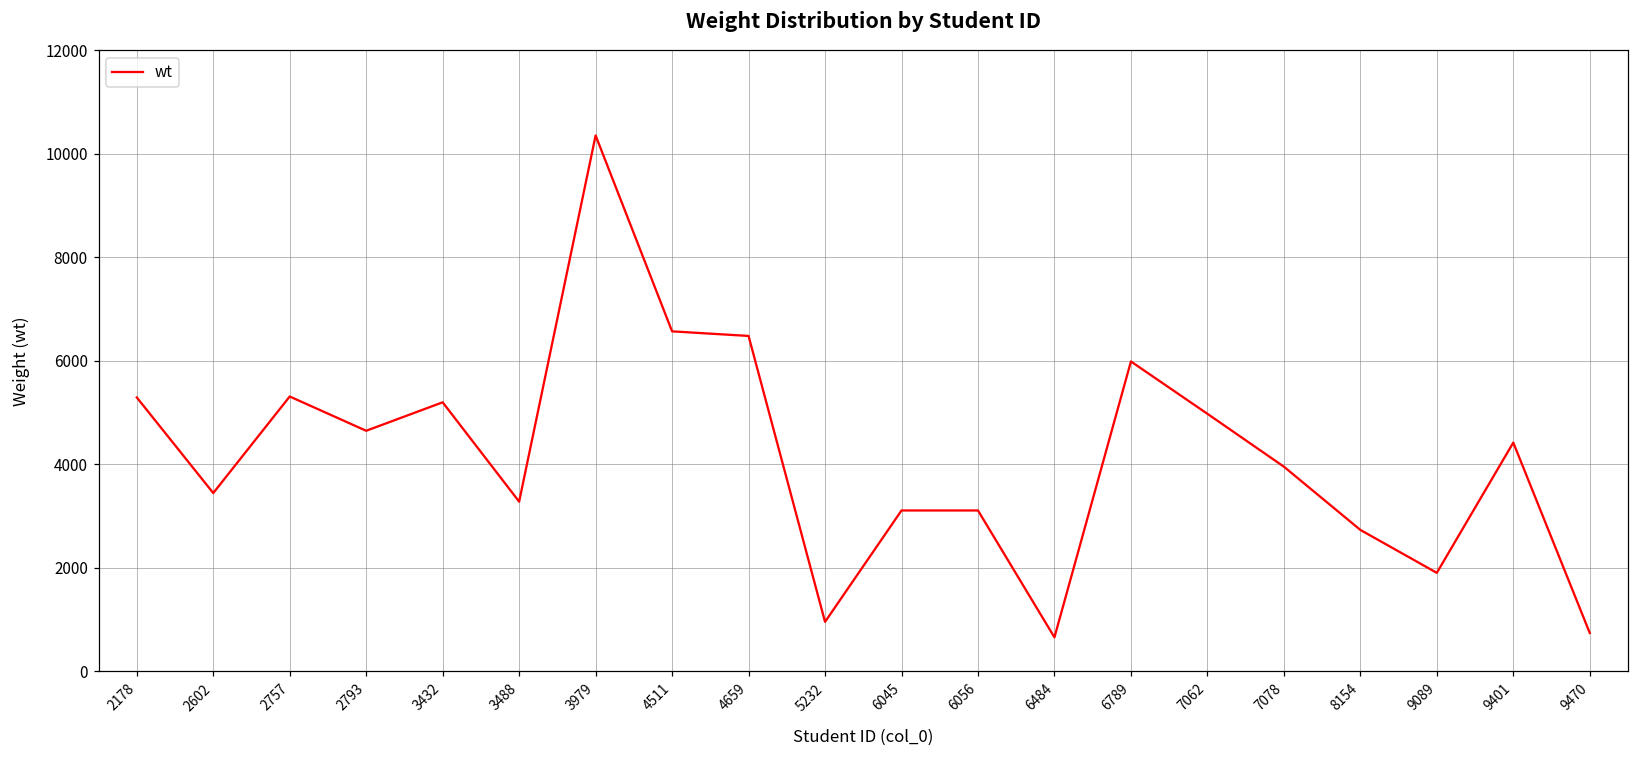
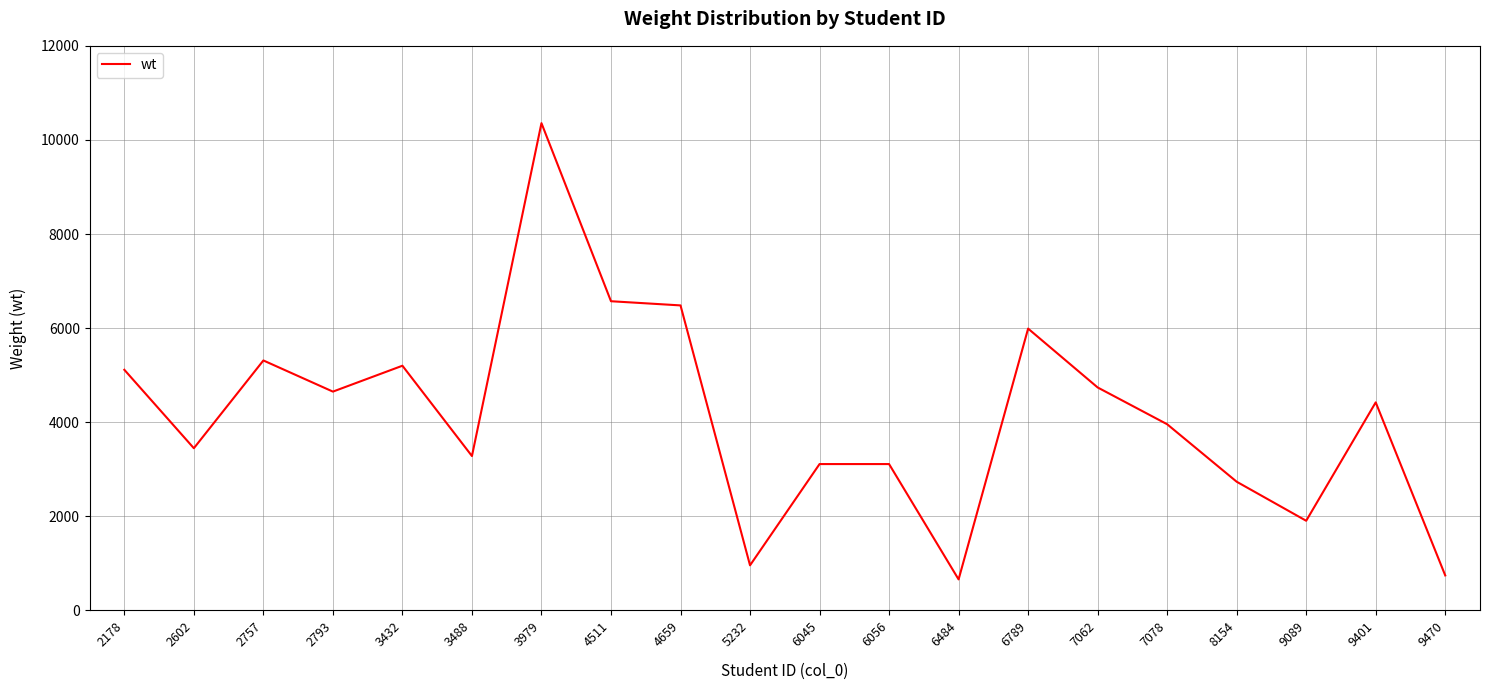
  {
-   "2178": 5300,
+   "2178": 5100,
    "2602": 3400,
    "2757": 5300,
    "2793": 4700,
    "3432": 5200,
    "3488": 3300,
    "3979": 10400,
    "4511": 6600,
    "4659": 6500,
    "5232": 1000,
    "6045": 3100,
    "6056": 3100,
    "6484": 700,
    "6789": 6000,
-   "7062": 5000,
+   "7062": 4700,
    "7078": 4000,
    "8154": 2700,
    "9089": 1900,
    "9401": 4400,
    "9470": 700
  }
